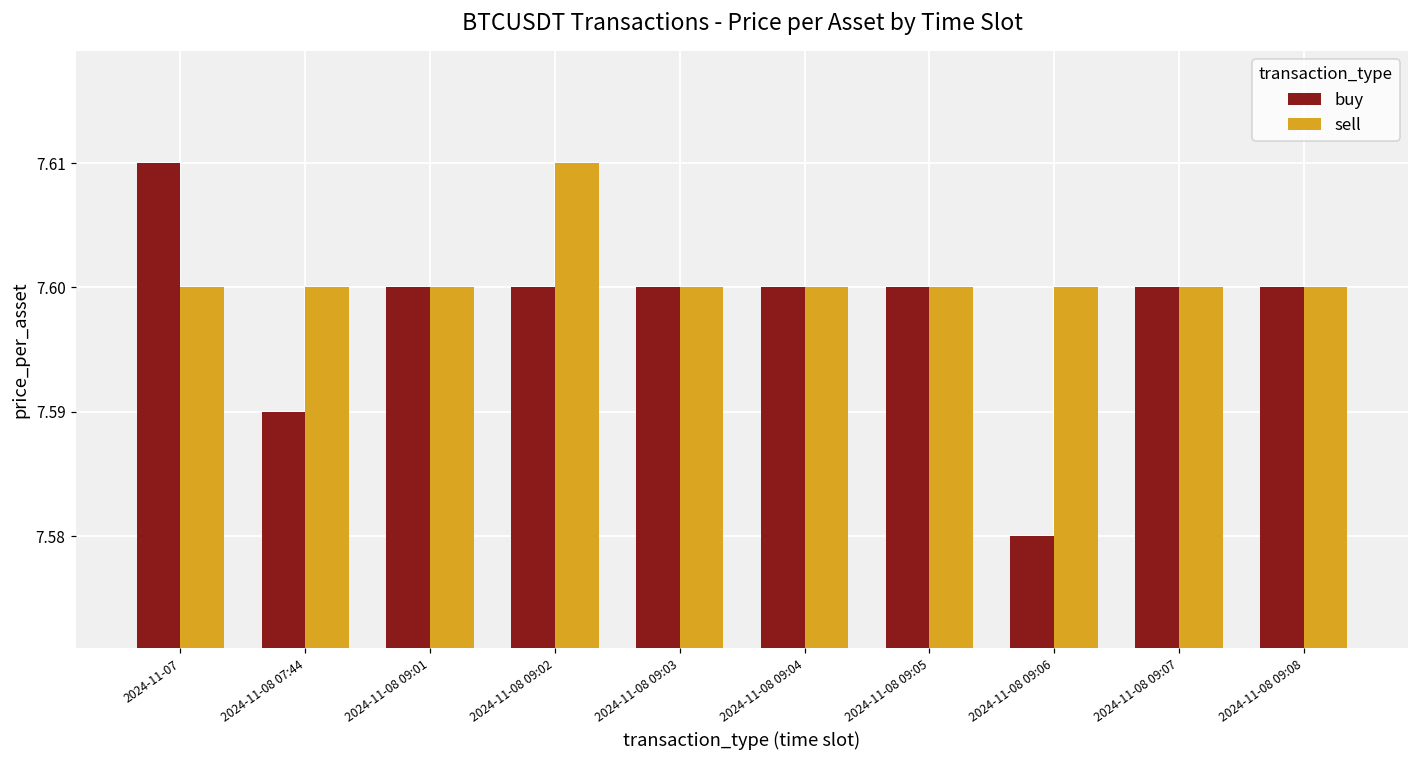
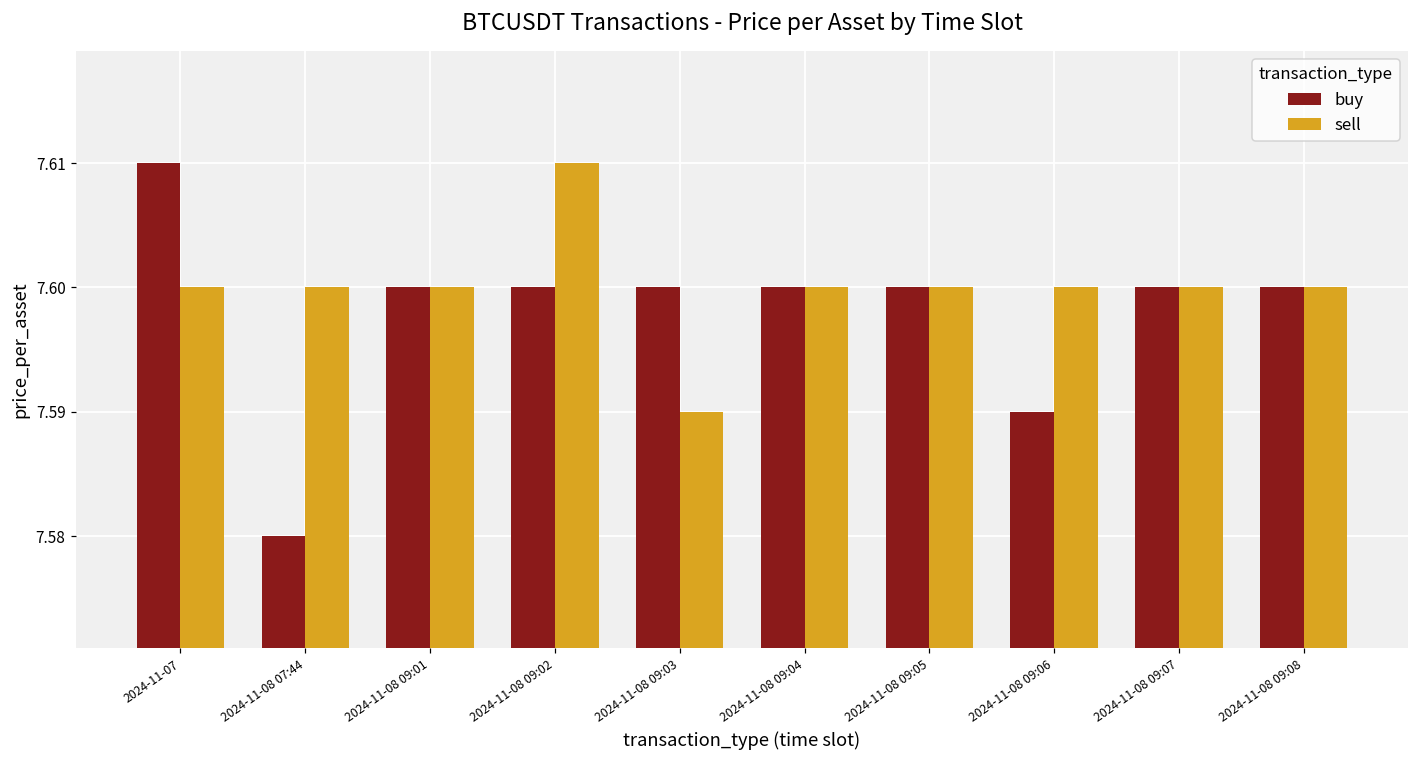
  {
    "buy": {
      "2024-11-07": 7.61,
-     "2024-11-08 07:44": 7.59,
+     "2024-11-08 07:44": 7.58,
      "2024-11-08 09:01": 7.60,
      "2024-11-08 09:02": 7.60,
      "2024-11-08 09:03": 7.60,
      "2024-11-08 09:04": 7.60,
      "2024-11-08 09:05": 7.60,
-     "2024-11-08 09:06": 7.58,
+     "2024-11-08 09:06": 7.59,
      "2024-11-08 09:07": 7.60,
      "2024-11-08 09:08": 7.60
    },
    "sell": {
      "2024-11-07": 7.60,
      "2024-11-08 07:44": 7.60,
      "2024-11-08 09:01": 7.60,
      "2024-11-08 09:02": 7.61,
-     "2024-11-08 09:03": 7.60,
+     "2024-11-08 09:03": 7.59,
      "2024-11-08 09:04": 7.60,
      "2024-11-08 09:05": 7.60,
      "2024-11-08 09:06": 7.60,
      "2024-11-08 09:07": 7.60,
      "2024-11-08 09:08": 7.60
    }
  }
